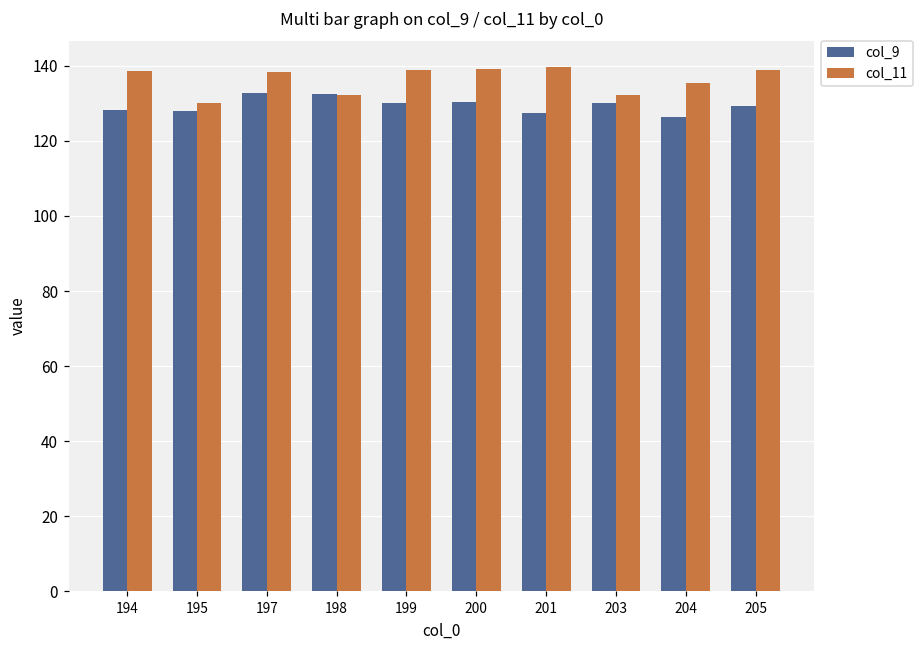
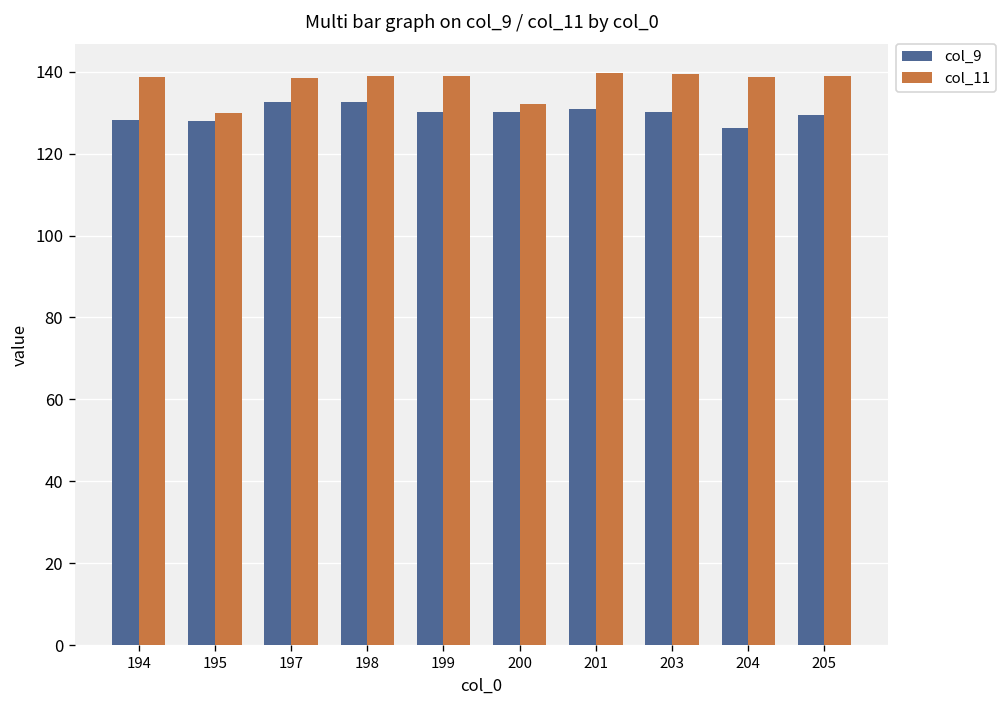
  {
    "col_9": {
      "194": 128,
      "195": 128,
      "197": 133,
      "198": 133,
      "199": 130,
      "200": 130,
-     "201": 127,
+     "201": 131,
      "203": 130,
      "204": 126,
      "205": 129
    },
    "col_11": {
      "194": 139,
      "195": 130,
      "197": 138,
-     "198": 132,
+     "198": 139,
      "199": 139,
-     "200": 139,
+     "200": 132,
      "201": 140,
-     "203": 132,
-     "204": 135,
+     "203": 140,
+     "204": 139,
      "205": 139
    }
  }
